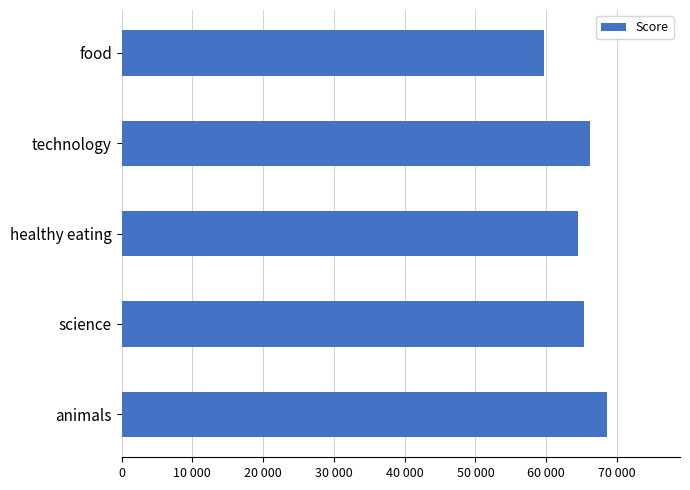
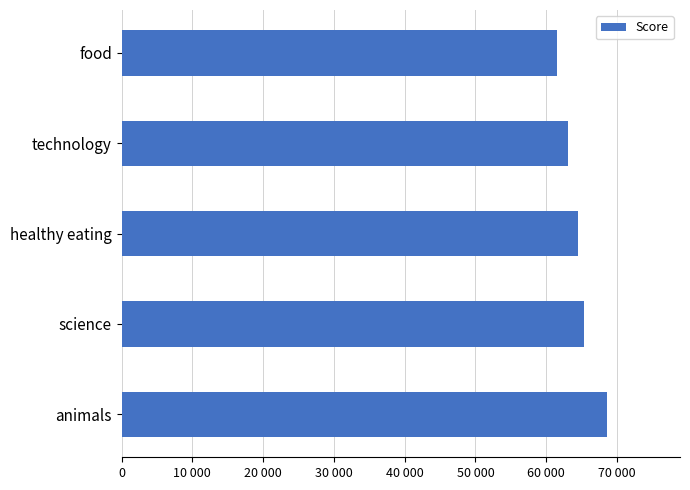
  {
-   "food": 60000,
-   "technology": 66000,
+   "food": 62000,
+   "technology": 63000,
    "healthy eating": 65000,
    "science": 65000,
    "animals": 69000
  }
